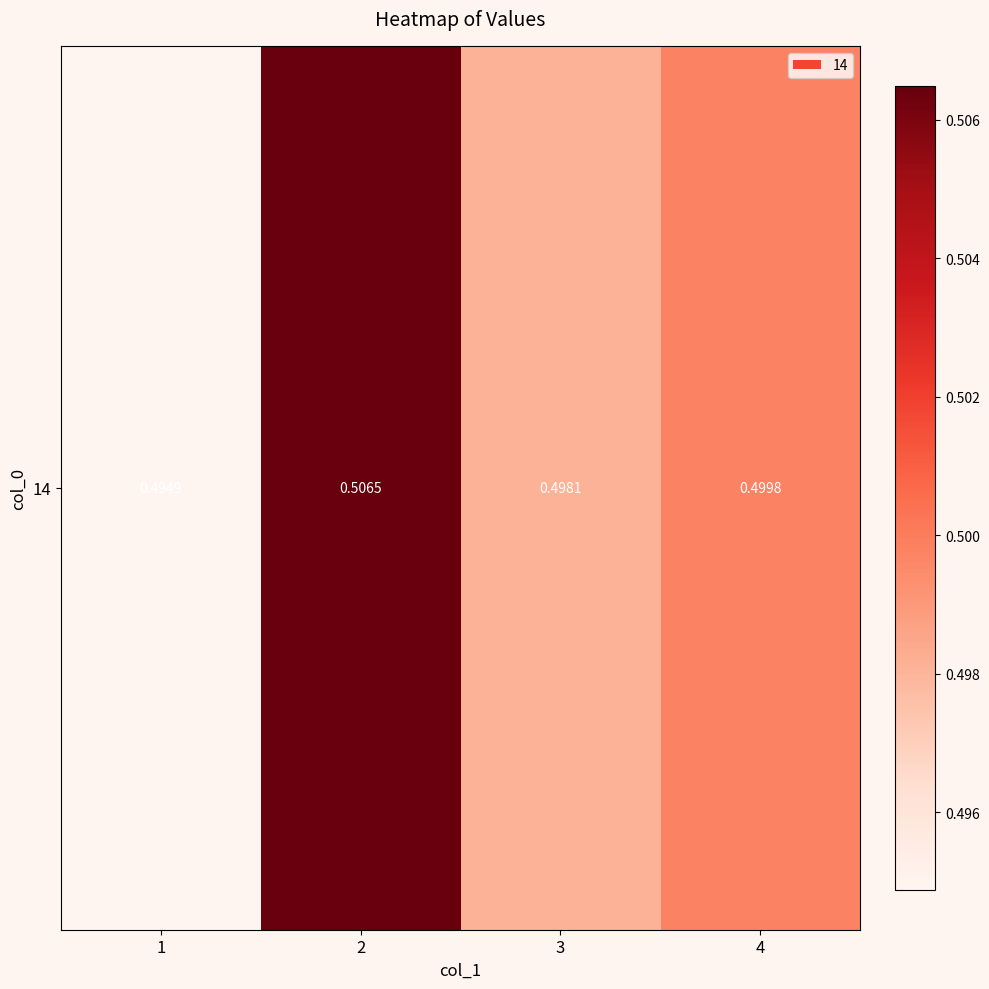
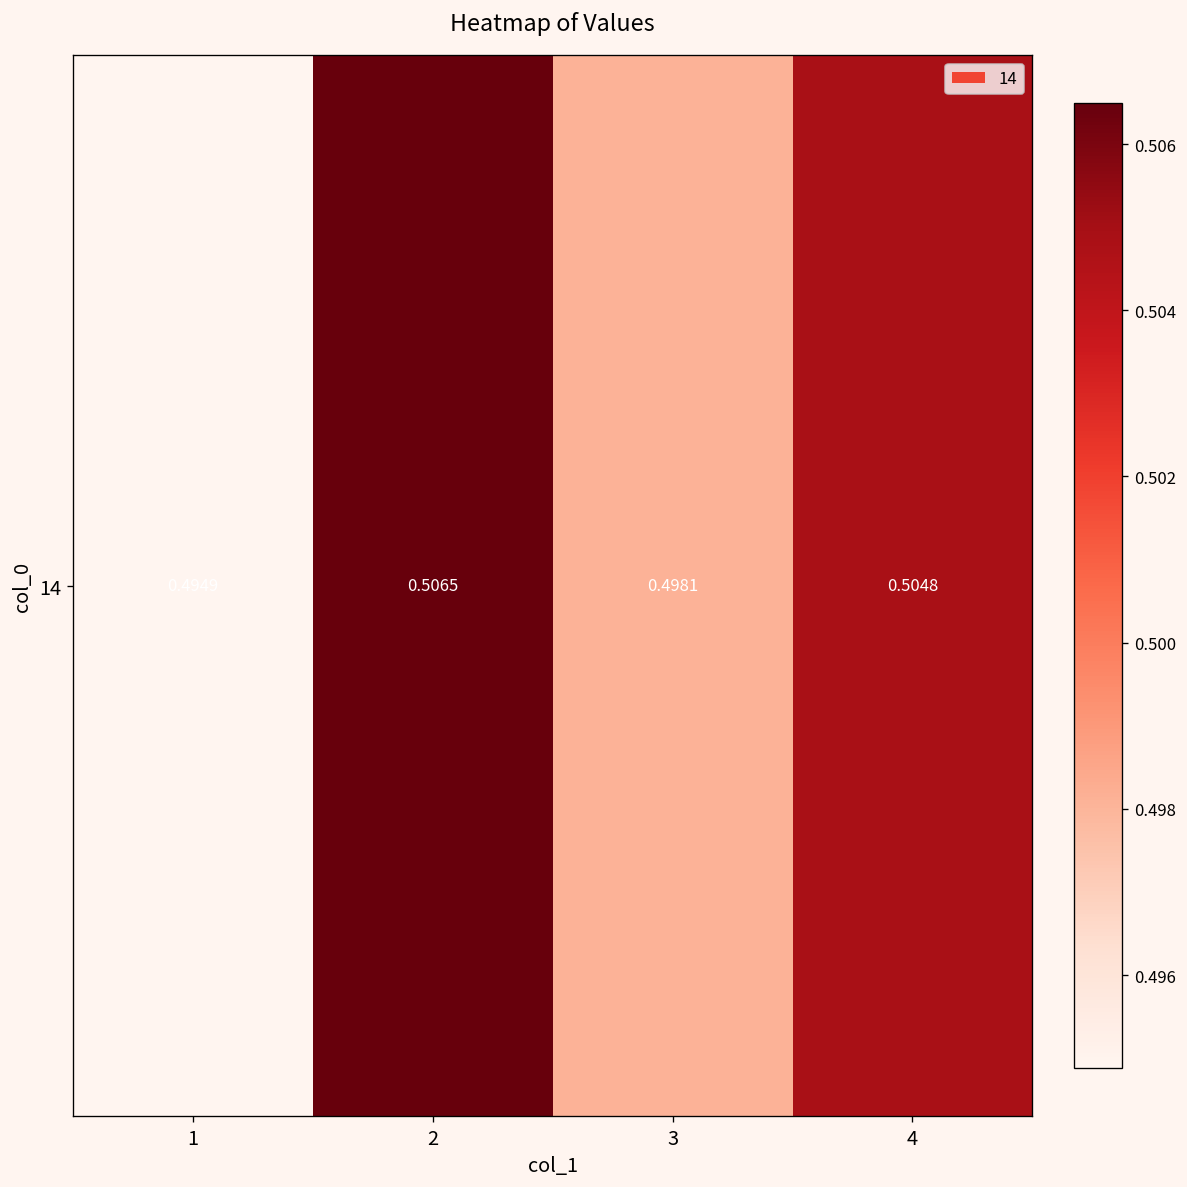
  {
    "14": {
      "2": 0.5065,
      "3": 0.4981,
-     "4": 0.4998
+     "4": 0.5048
    }
  }
